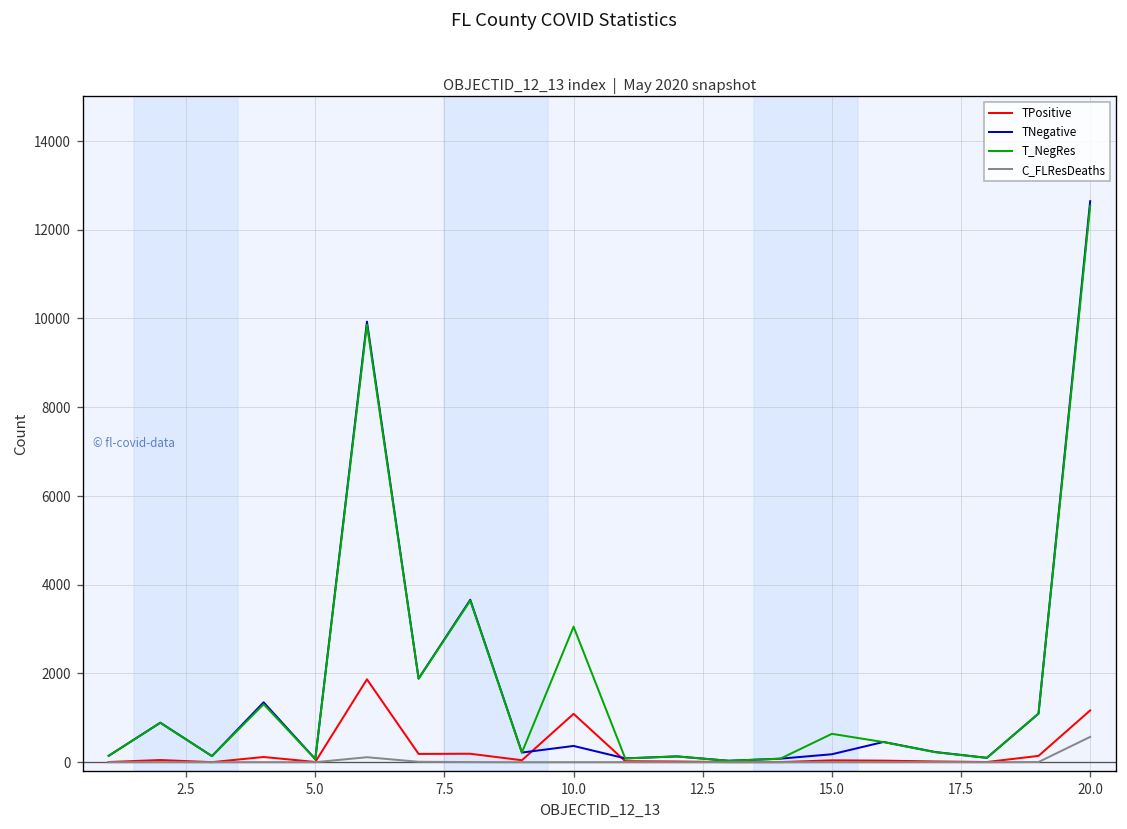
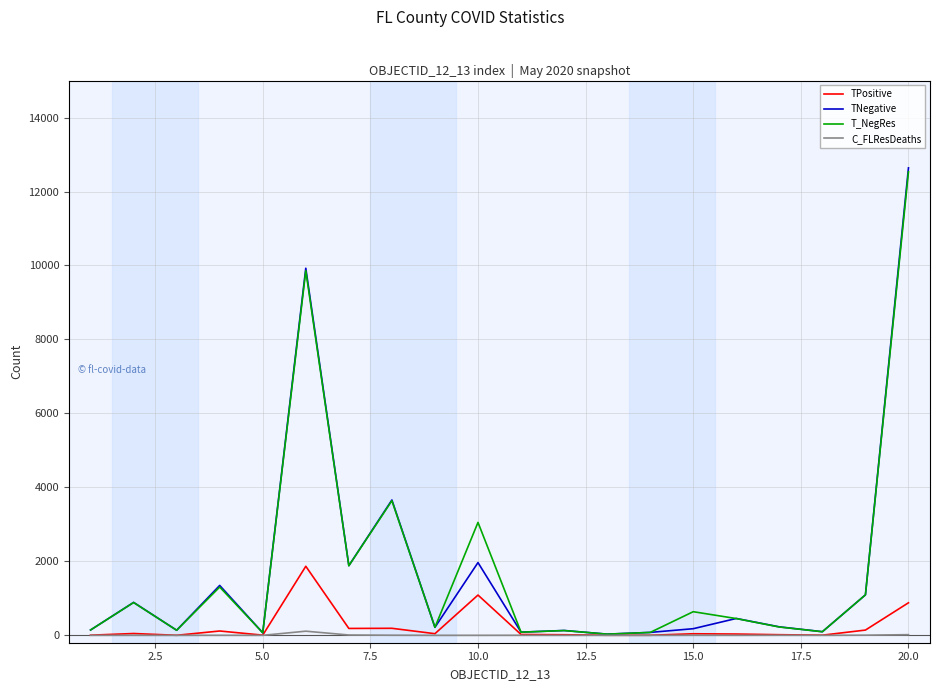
  {
    "TPositive": {
      "10.0": 1100,
-     "20.0": 1200
+     "20.0": 900
    },
    "TNegative": {
-     "10.0": 400,
+     "10.0": 2000,
      "15.0": 200,
      "20.0": 12600
    },
    "T_NegRes": {
      "10.0": 3100,
      "15.0": 600,
      "20.0": 12500
    },
    "C_FLResDeaths": {
      "10.0": 0,
-     "20.0": 600
+     "20.0": 0
    }
  }
